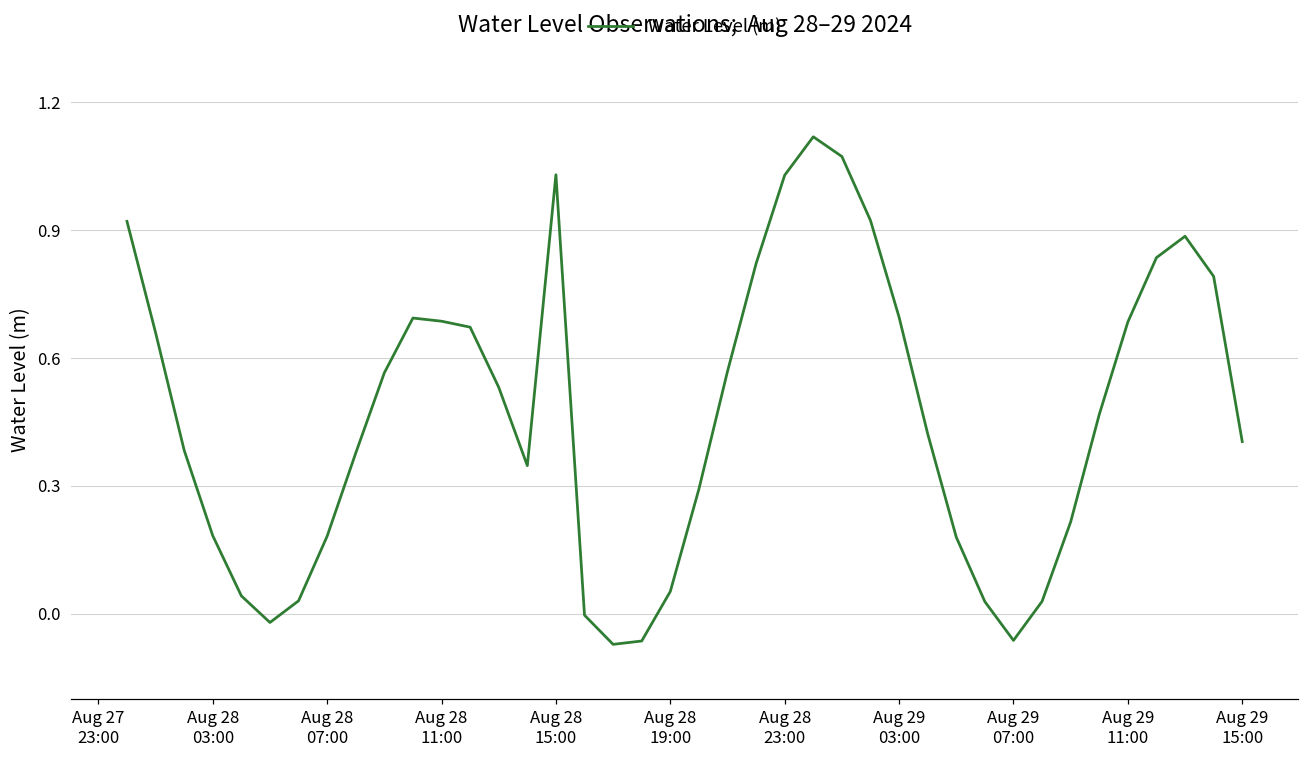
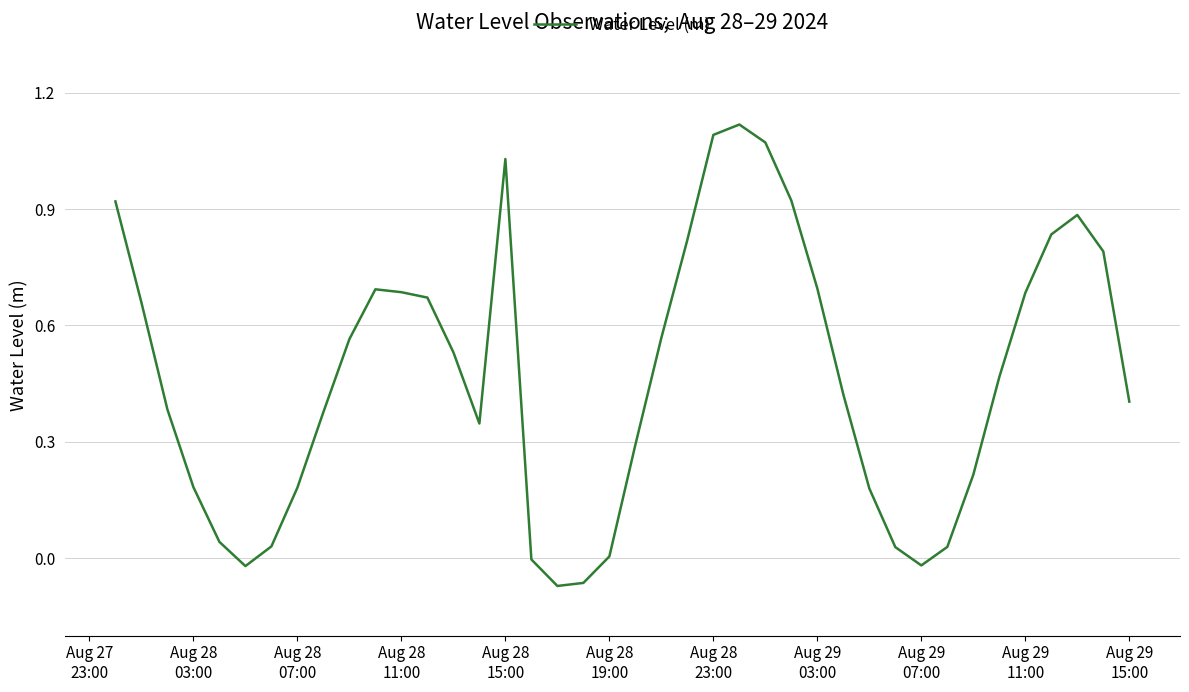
  {
    "Aug 28 03:00": 0.18,
    "Aug 28 07:00": 0.18,
    "Aug 28 11:00": 0.69,
    "Aug 28 15:00": 1.03,
-   "Aug 28 19:00": 0.05,
-   "Aug 28 23:00": 1.03,
+   "Aug 28 19:00": 0.00,
+   "Aug 28 23:00": 1.09,
    "Aug 29 03:00": 0.70,
-   "Aug 29 07:00": -0.06,
+   "Aug 29 07:00": -0.02,
    "Aug 29 11:00": 0.68,
    "Aug 29 15:00": 0.40
  }
